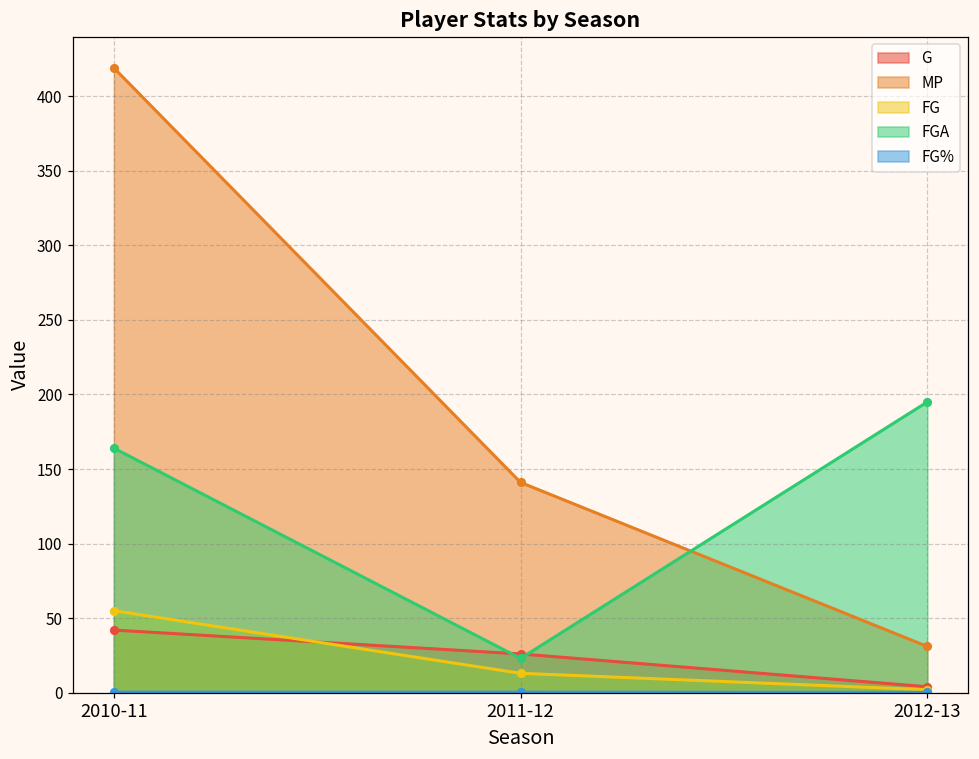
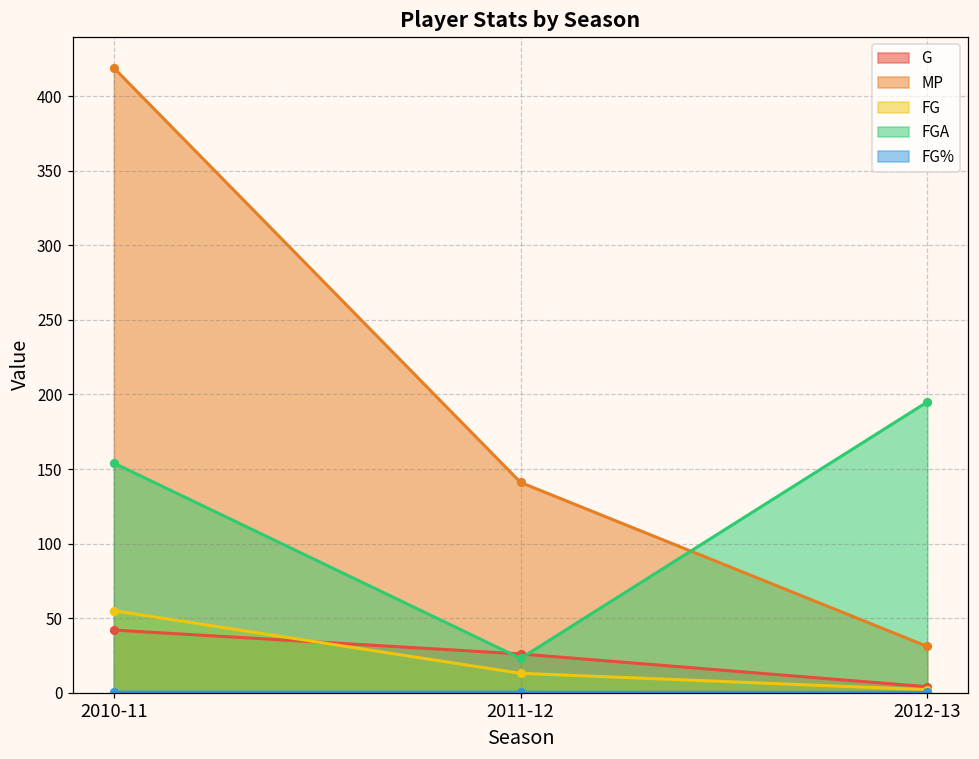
  {
    "FGA": {
-     "2010-11": 164,
+     "2010-11": 154,
      "2011-12": 23,
      "2012-13": 195
    },
    "FG%": {
      "2010-11": 0,
      "2011-12": 0
    }
  }
